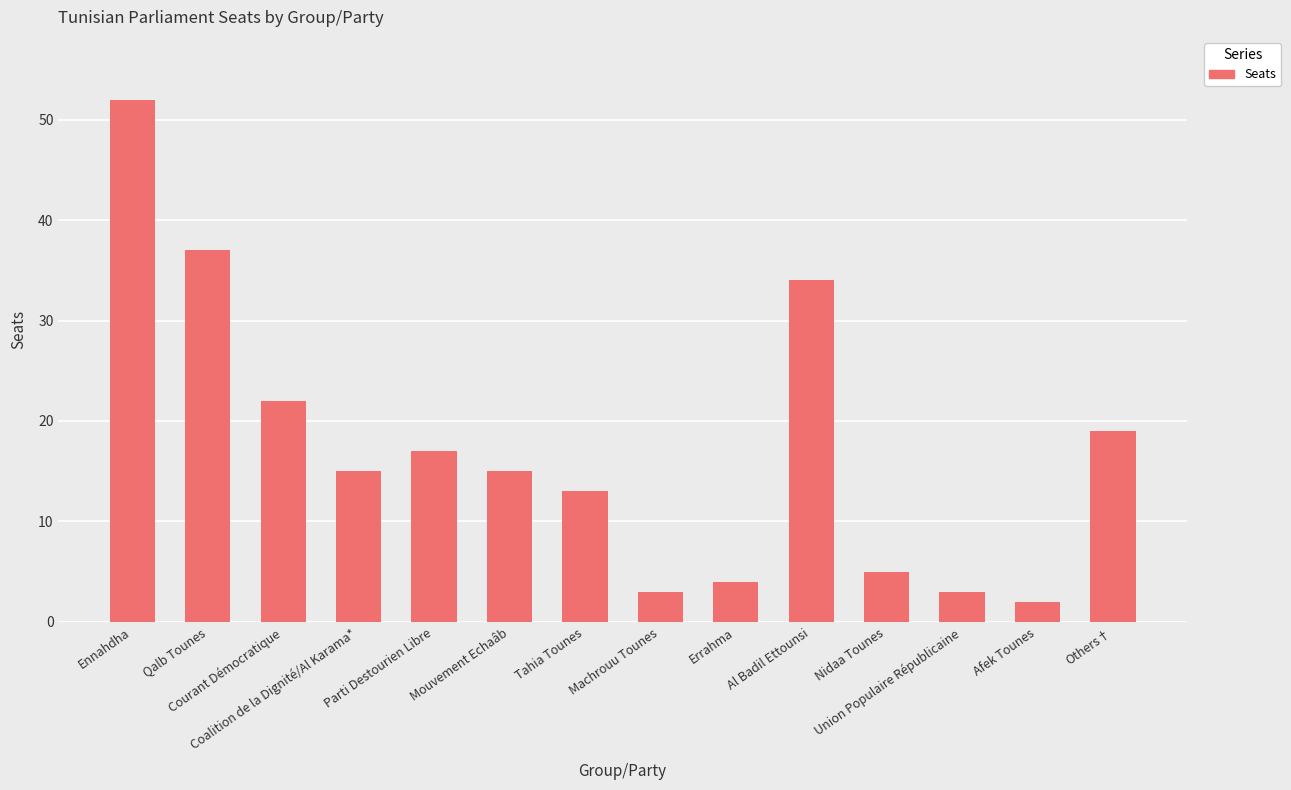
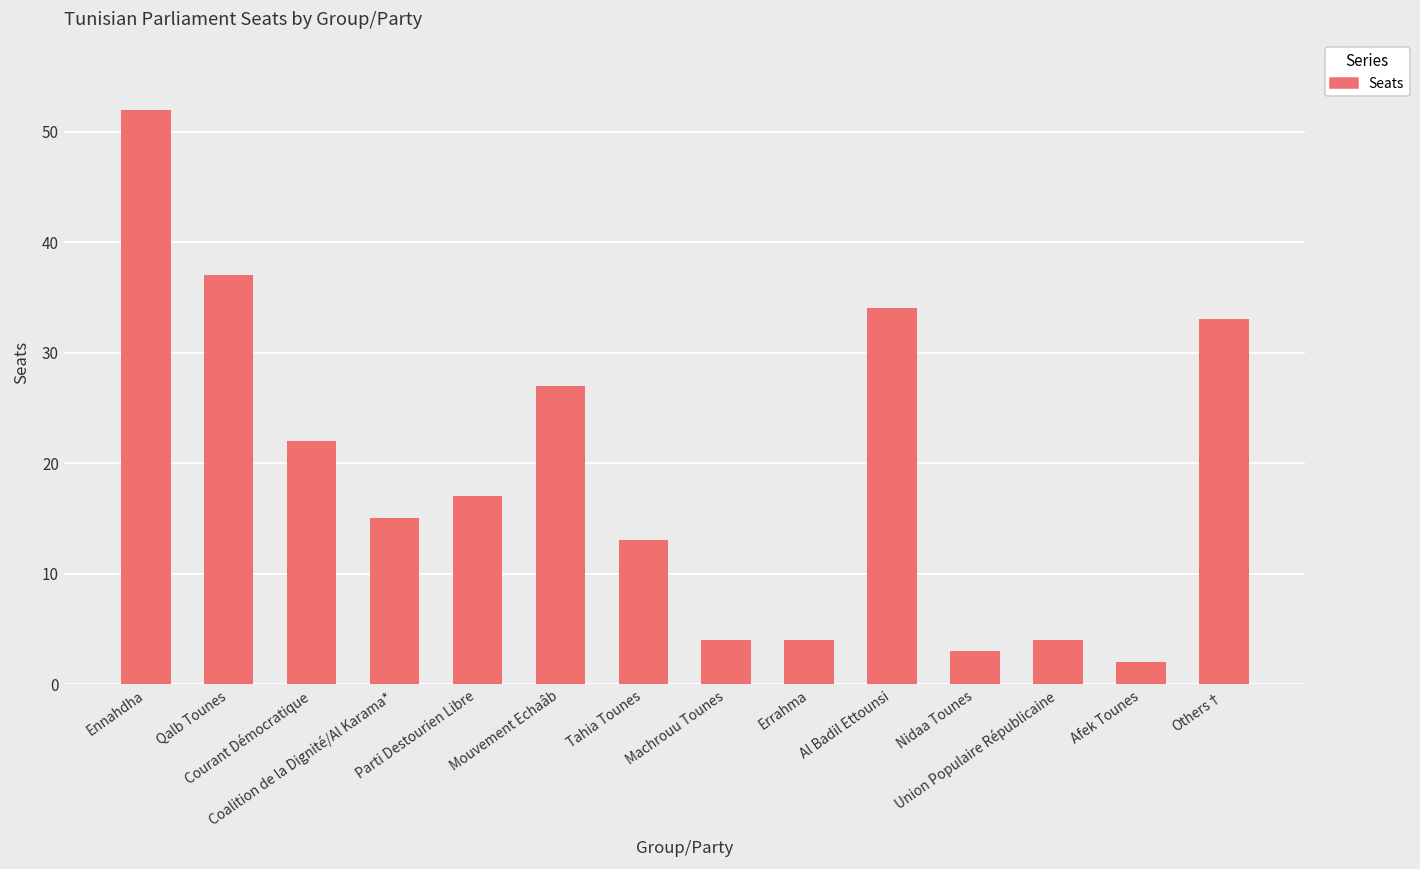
  {
    "Ennahdha": 52,
    "Qalb Tounes": 37,
    "Courant Démocratique": 22,
    "Coalition de la Dignité/Al Karama*": 15,
    "Parti Destourien Libre": 17,
-   "Mouvement Echaâb": 15,
+   "Mouvement Echaâb": 27,
    "Tahia Tounes": 13,
-   "Machrouu Tounes": 3,
+   "Machrouu Tounes": 4,
    "Errahma": 4,
    "Al Badil Ettounsi": 34,
-   "Nidaa Tounes": 5,
-   "Union Populaire Républicaine": 3,
+   "Nidaa Tounes": 3,
+   "Union Populaire Républicaine": 4,
    "Afek Tounes": 2,
-   "Others†": 19
+   "Others†": 33
  }
